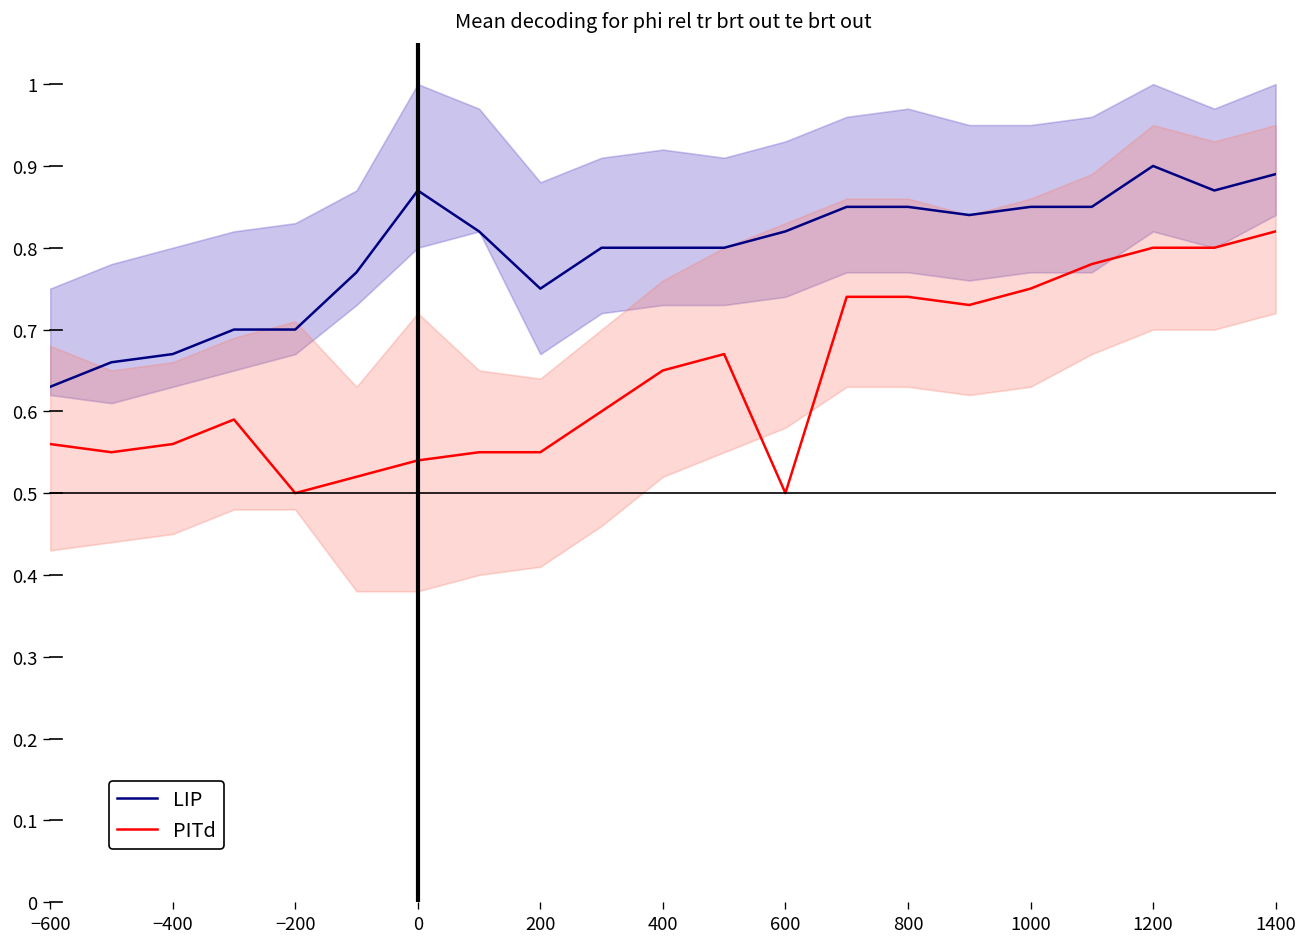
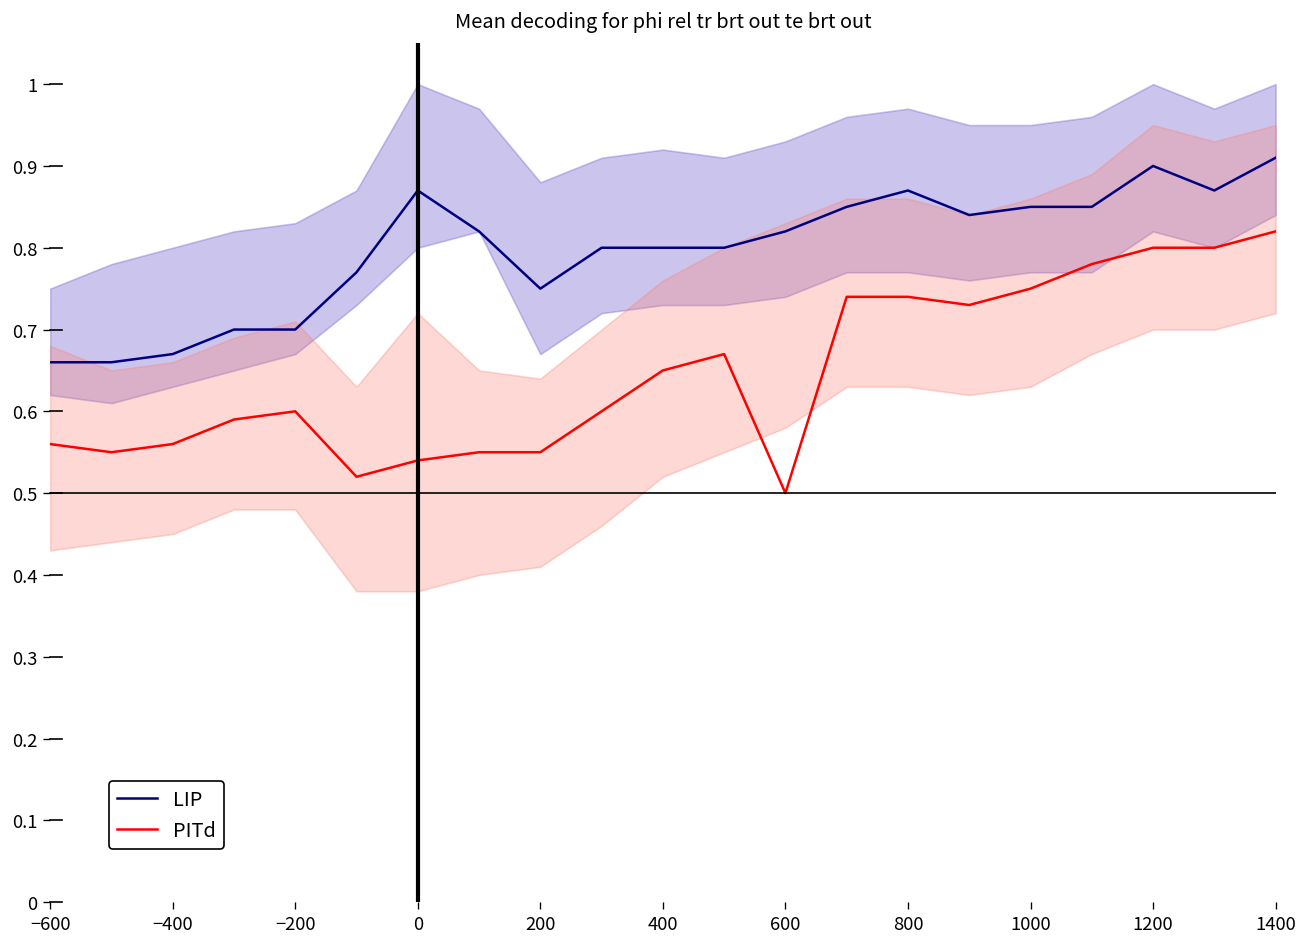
  {
    "LIP": {
-     "−600": 0.63,
+     "−600": 0.66,
      "−400": 0.67,
      "−200": 0.70,
      "0": 0.87,
      "200": 0.75,
      "400": 0.80,
      "600": 0.82,
-     "800": 0.85,
+     "800": 0.87,
      "1000": 0.85,
      "1200": 0.90,
-     "1400": 0.89
+     "1400": 0.91
    },
    "PITd": {
      "−600": 0.56,
      "−400": 0.56,
-     "−200": 0.5,
+     "−200": 0.6,
      "0": 0.54,
      "200": 0.55,
      "400": 0.65,
      "600": 0.5,
      "800": 0.74,
      "1000": 0.75,
      "1200": 0.8,
      "1400": 0.82
    }
  }
